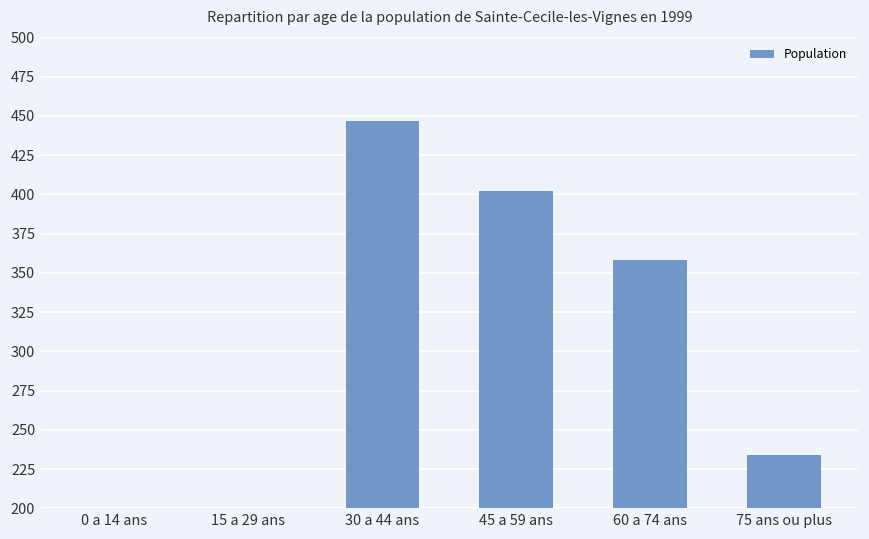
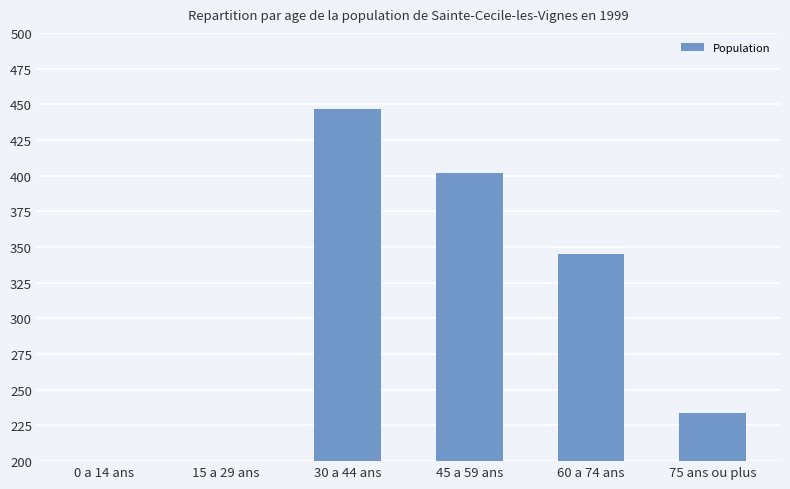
  {
    "30 a 44 ans": 447,
    "45 a 59 ans": 402,
-   "60 a 74 ans": 358,
+   "60 a 74 ans": 345,
    "75 ans ou plus": 234
  }
